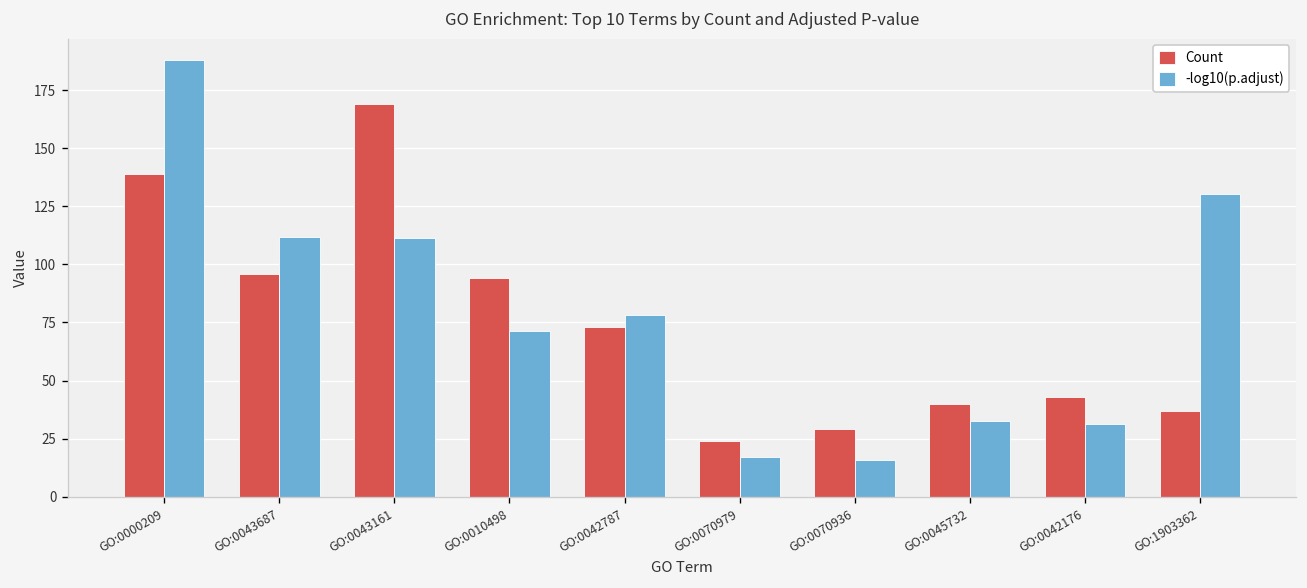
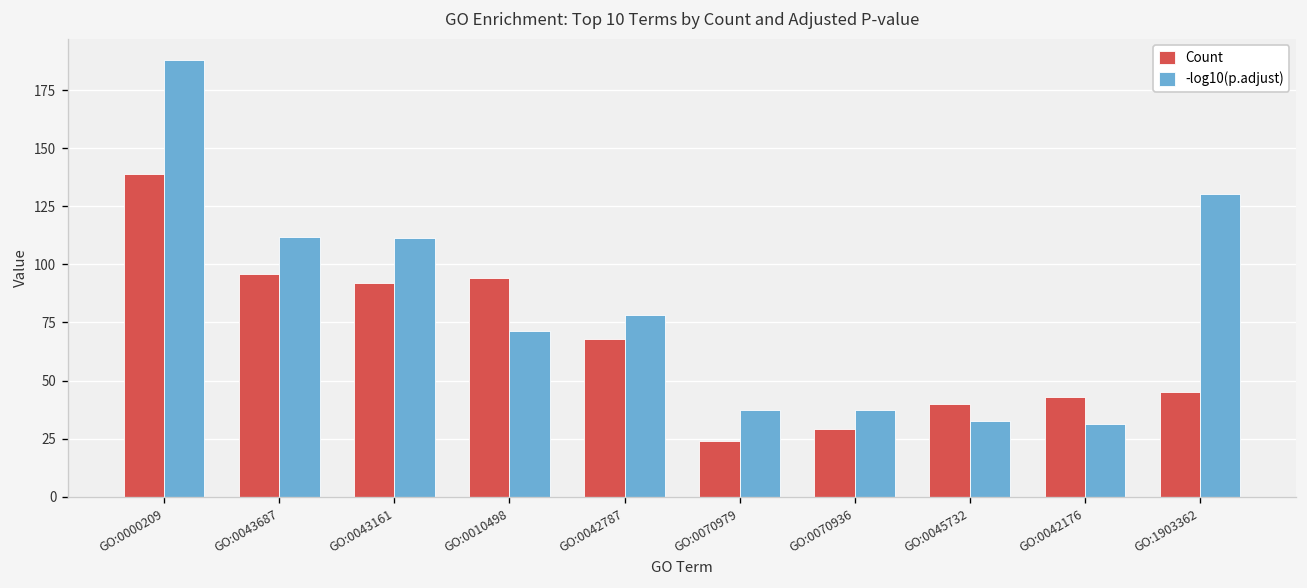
  {
    "Count": {
      "GO:0000209": 139,
      "GO:0043687": 96,
-     "GO:0043161": 169,
+     "GO:0043161": 92,
      "GO:0010498": 94,
-     "GO:0042787": 73,
+     "GO:0042787": 68,
      "GO:0070979": 24,
      "GO:0070936": 29,
      "GO:0045732": 40,
      "GO:0042176": 43,
-     "GO:1903362": 37
+     "GO:1903362": 45
    },
    "-log10(p.adjust)": {
      "GO:0000209": 188,
      "GO:0043687": 112,
      "GO:0043161": 111,
      "GO:0010498": 71,
      "GO:0042787": 78,
-     "GO:0070979": 17,
-     "GO:0070936": 16,
+     "GO:0070979": 37,
+     "GO:0070936": 37,
      "GO:0045732": 33,
      "GO:0042176": 31,
      "GO:1903362": 130
    }
  }
